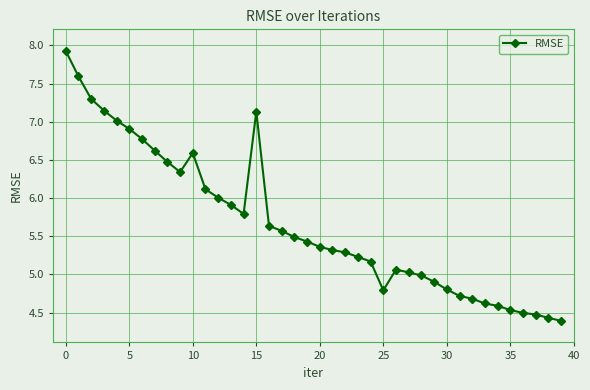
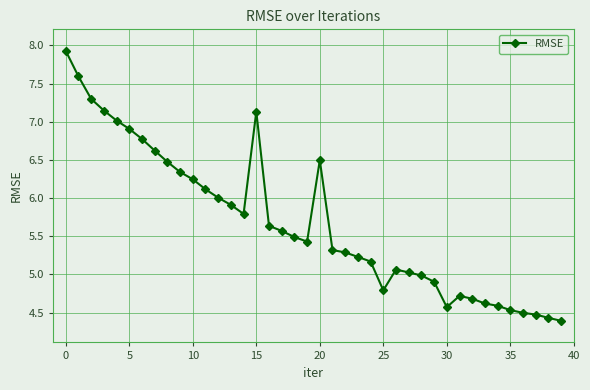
  {
    "0": 7.9,
    "5": 6.9,
-   "10": 6.6,
+   "10": 6.2,
    "15": 7.1,
-   "20": 5.4,
+   "20": 6.5,
    "25": 4.8,
-   "30": 4.8,
+   "30": 4.6,
    "35": 4.5
  }
